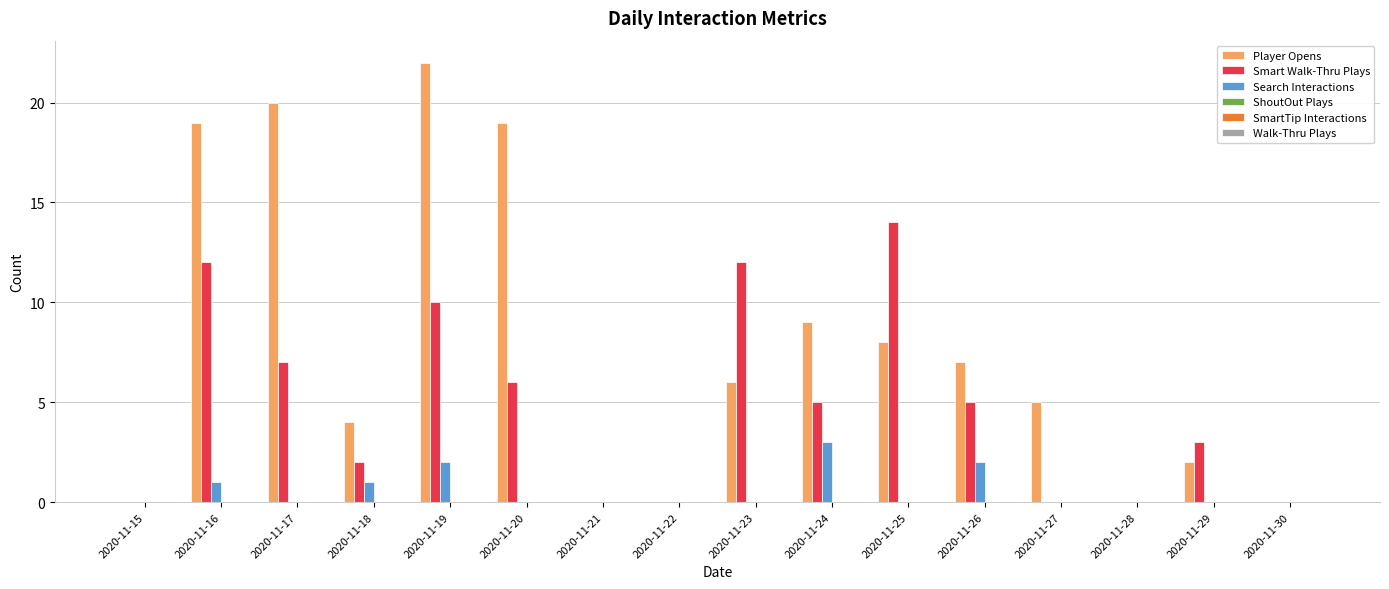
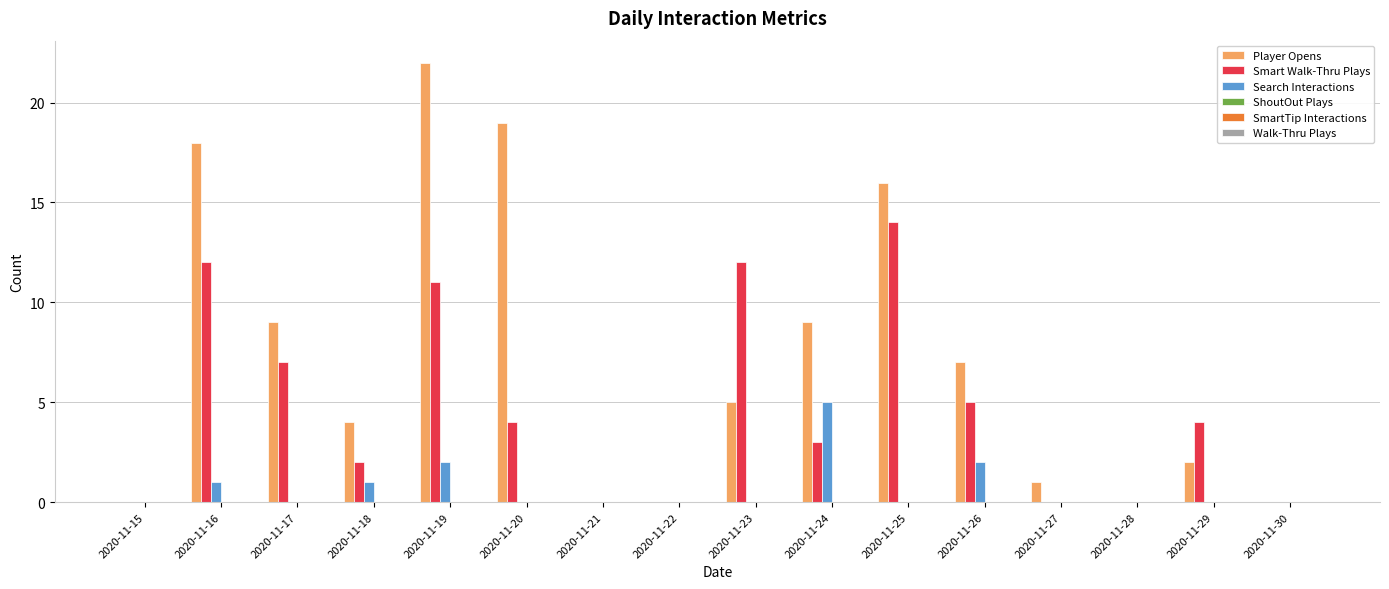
  {
    "Player Opens": {
      "2020-11-15": 0,
-     "2020-11-16": 19,
-     "2020-11-17": 20,
+     "2020-11-16": 18,
+     "2020-11-17": 9,
      "2020-11-18": 4,
      "2020-11-19": 22,
      "2020-11-20": 19,
      "2020-11-21": 0,
      "2020-11-22": 0,
-     "2020-11-23": 6,
+     "2020-11-23": 5,
      "2020-11-24": 9,
-     "2020-11-25": 8,
+     "2020-11-25": 16,
      "2020-11-26": 7,
-     "2020-11-27": 5,
+     "2020-11-27": 1,
      "2020-11-28": 0,
      "2020-11-29": 2,
      "2020-11-30": 0
    },
    "Smart Walk-Thru Plays": {
      "2020-11-15": 0,
      "2020-11-16": 12,
      "2020-11-17": 7,
      "2020-11-18": 2,
-     "2020-11-19": 10,
-     "2020-11-20": 6,
+     "2020-11-19": 11,
+     "2020-11-20": 4,
      "2020-11-21": 0,
      "2020-11-22": 0,
      "2020-11-23": 12,
-     "2020-11-24": 5,
+     "2020-11-24": 3,
      "2020-11-25": 14,
      "2020-11-26": 5,
      "2020-11-27": 0,
      "2020-11-28": 0,
-     "2020-11-29": 3,
+     "2020-11-29": 4,
      "2020-11-30": 0
    },
    "Search Interactions": {
      "2020-11-15": 0,
      "2020-11-16": 1,
      "2020-11-17": 0,
      "2020-11-18": 1,
      "2020-11-19": 2,
      "2020-11-20": 0,
      "2020-11-21": 0,
      "2020-11-22": 0,
      "2020-11-23": 0,
-     "2020-11-24": 3,
+     "2020-11-24": 5,
      "2020-11-25": 0,
      "2020-11-26": 2,
      "2020-11-27": 0,
      "2020-11-28": 0,
      "2020-11-29": 0,
      "2020-11-30": 0
    },
    "ShoutOut Plays": {
      "2020-11-15": 0,
      "2020-11-16": 0,
      "2020-11-17": 0,
      "2020-11-18": 0,
      "2020-11-19": 0,
      "2020-11-20": 0,
      "2020-11-21": 0,
      "2020-11-22": 0,
      "2020-11-23": 0,
      "2020-11-24": 0,
      "2020-11-25": 0,
      "2020-11-26": 0,
      "2020-11-27": 0,
      "2020-11-28": 0,
      "2020-11-29": 0,
      "2020-11-30": 0
    },
    "SmartTip Interactions": {
      "2020-11-15": 0,
      "2020-11-16": 0,
      "2020-11-17": 0,
      "2020-11-18": 0,
      "2020-11-19": 0,
      "2020-11-20": 0,
      "2020-11-21": 0,
      "2020-11-22": 0,
      "2020-11-23": 0,
      "2020-11-24": 0,
      "2020-11-25": 0,
      "2020-11-26": 0,
      "2020-11-27": 0,
      "2020-11-28": 0,
      "2020-11-29": 0,
      "2020-11-30": 0
    },
    "Walk-Thru Plays": {
      "2020-11-15": 0,
      "2020-11-16": 0,
      "2020-11-17": 0,
      "2020-11-18": 0,
      "2020-11-19": 0,
      "2020-11-20": 0,
      "2020-11-21": 0,
      "2020-11-22": 0,
      "2020-11-23": 0,
      "2020-11-24": 0,
      "2020-11-25": 0,
      "2020-11-26": 0,
      "2020-11-27": 0,
      "2020-11-28": 0,
      "2020-11-29": 0,
      "2020-11-30": 0
    }
  }
